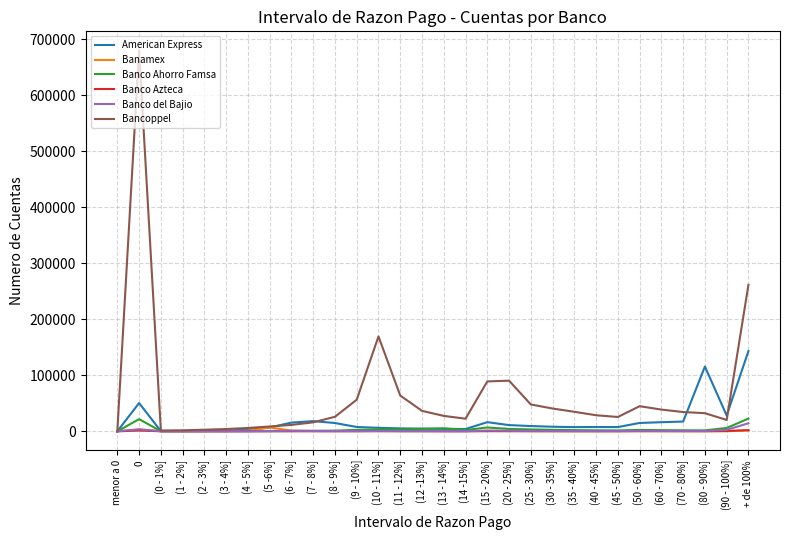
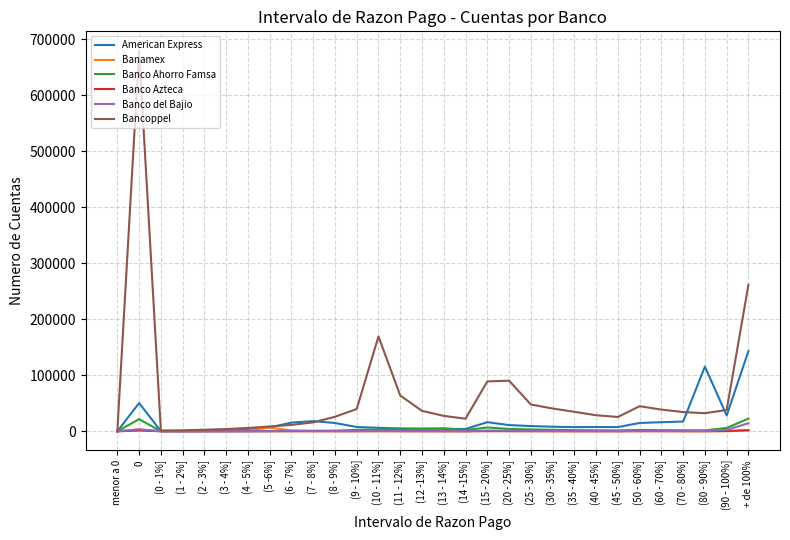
  {
    "American Express": {
      "0": 50000,
      "(8 - 9%]": 10000,
      "(9 - 10%]": 10000,
      "(15 - 20%]": 20000,
      "(20 - 25%]": 10000,
      "(25 - 30%]": 10000,
      "(30 - 35%]": 10000,
      "(35 - 40%]": 10000,
      "(40 - 45%]": 10000,
      "(45 - 50%]": 10000,
      "(50 - 60%]": 10000,
      "(60 - 70%]": 20000,
      "(70 - 80%]": 20000,
      "(80 - 90%]": 120000,
      "(90 - 100%]": 30000,
      "+ de 100%": 140000
    },
    "Banco Ahorro Famsa": {
      "0": 20000,
      "(15 - 20%]": 10000,
      "+ de 100%": 20000
    },
    "Banco del Bajio": {
      "+ de 100%": 10000
    },
    "Bancoppel": {
      "(8 - 9%]": 30000,
-     "(9 - 10%]": 60000,
+     "(9 - 10%]": 40000,
      "(10 - 11%]": 170000,
      "(11 - 12%]": 60000,
      "(12 -13%]": 40000,
      "(13 - 14%]": 30000,
      "(14 -15%]": 20000,
      "(15 - 20%]": 90000,
      "(20 - 25%]": 90000,
      "(25 - 30%]": 50000,
      "(30 - 35%]": 40000,
      "(35 - 40%]": 30000,
      "(40 - 45%]": 30000,
      "(45 - 50%]": 30000,
      "(50 - 60%]": 40000,
      "(60 - 70%]": 40000,
      "(70 - 80%]": 30000,
      "(80 - 90%]": 30000,
-     "(90 - 100%]": 20000,
+     "(90 - 100%]": 40000,
      "+ de 100%": 260000
    }
  }
